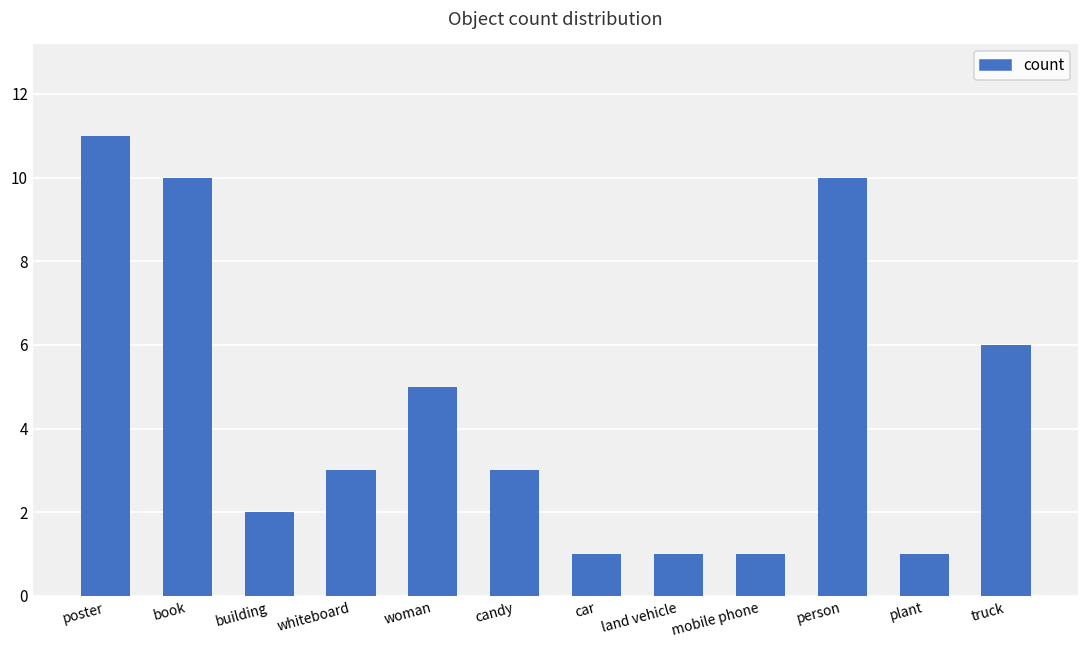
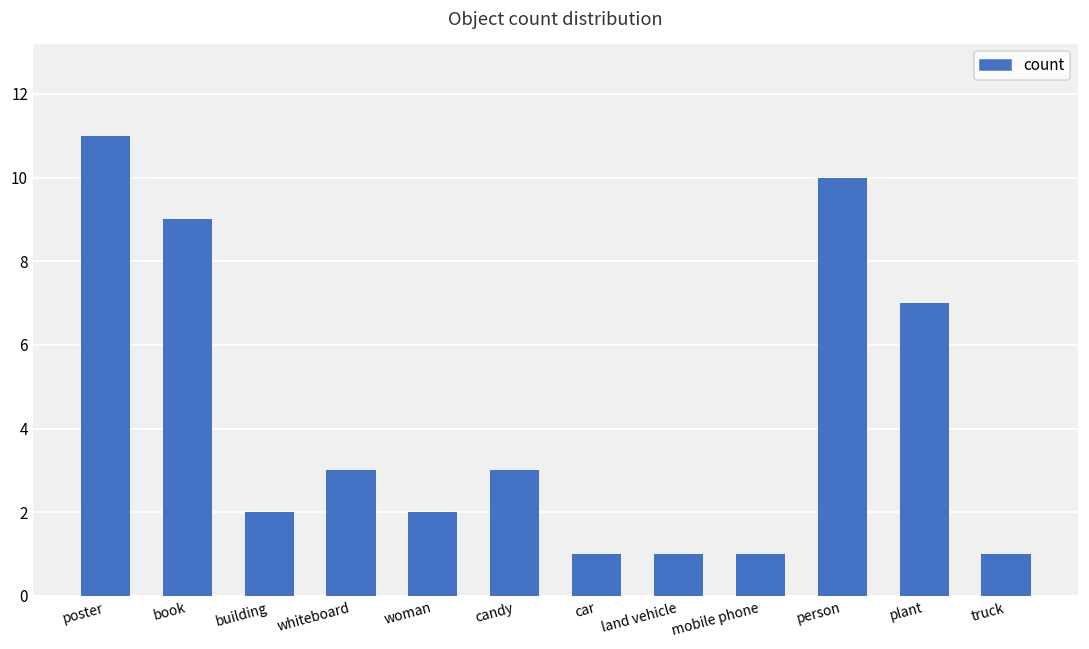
  {
    "poster": 11,
-   "book": 10,
+   "book": 9,
    "building": 2,
    "whiteboard": 3,
-   "woman": 5,
+   "woman": 2,
    "candy": 3,
    "car": 1,
    "land vehicle": 1,
    "mobile phone": 1,
    "person": 10,
-   "plant": 1,
-   "truck": 6
+   "plant": 7,
+   "truck": 1
  }
